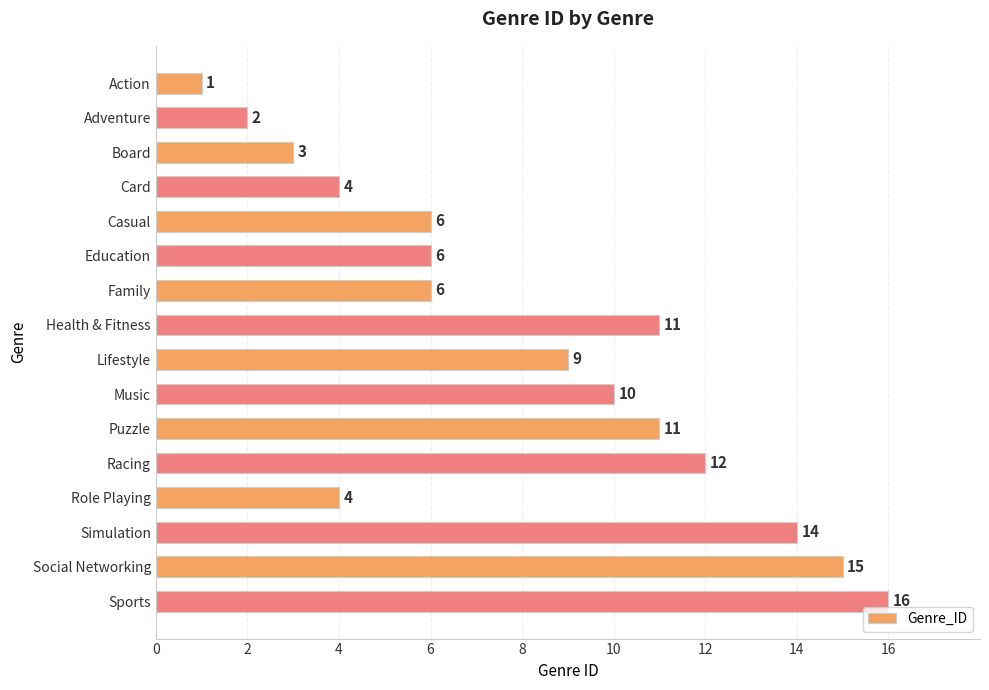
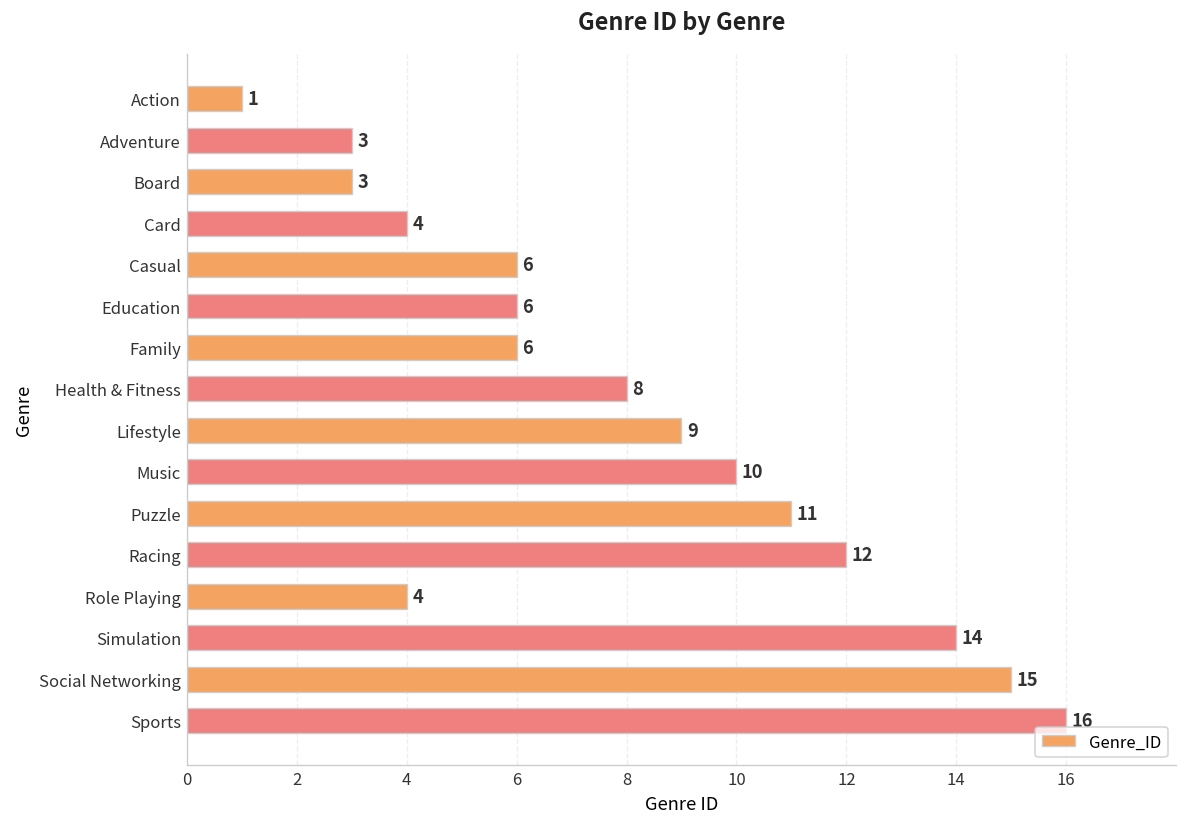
  {
    "Action": 1,
-   "Adventure": 2,
+   "Adventure": 3,
    "Board": 3,
    "Card": 4,
    "Casual": 6,
    "Education": 6,
    "Family": 6,
-   "Health & Fitness": 11,
+   "Health & Fitness": 8,
    "Lifestyle": 9,
    "Music": 10,
    "Puzzle": 11,
    "Racing": 12,
    "Role Playing": 4,
    "Simulation": 14,
    "Social Networking": 15
  }
